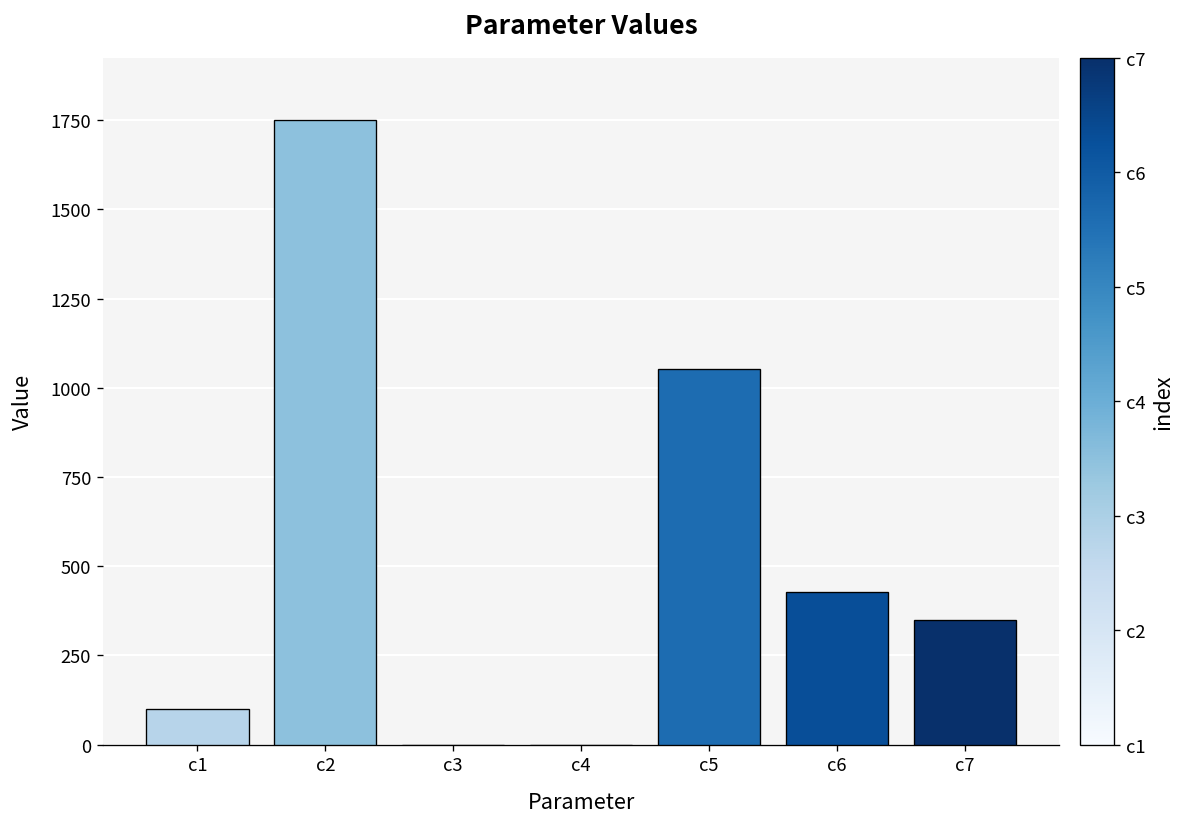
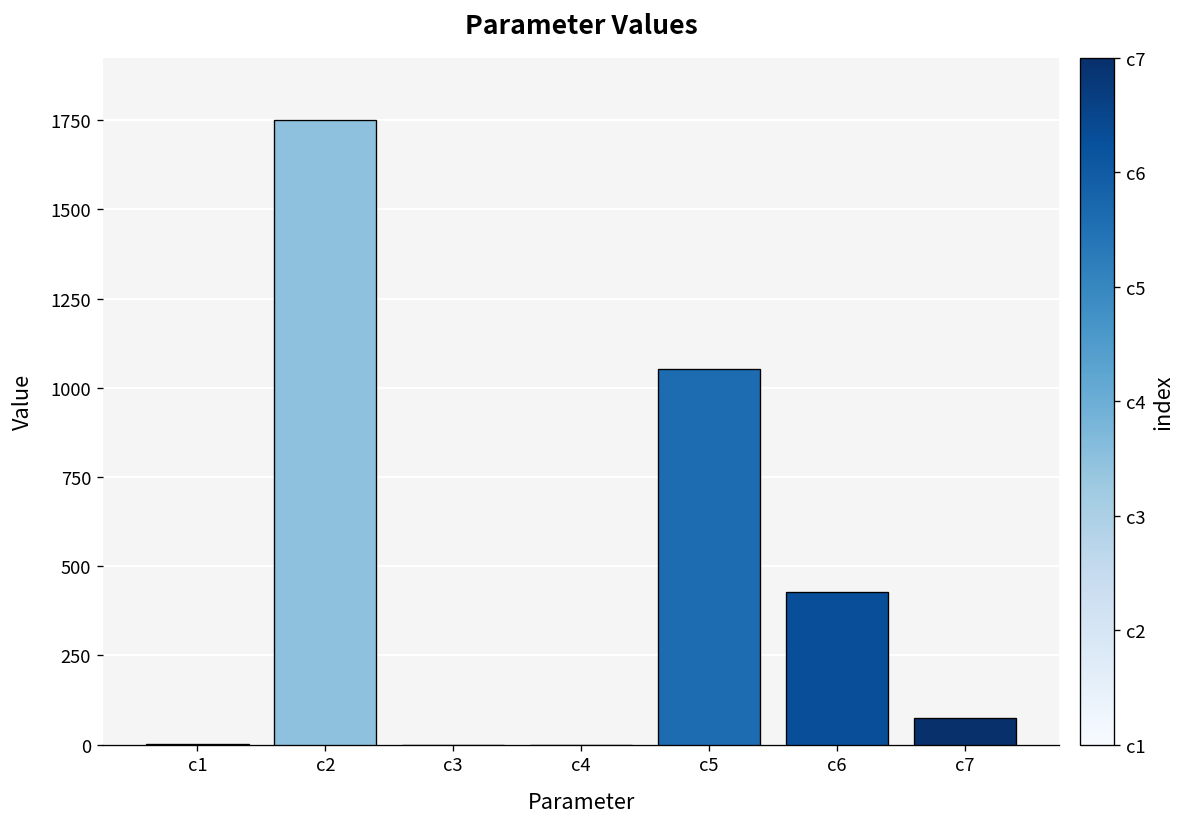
  {
-   "c1": 100,
+   "c1": 0,
    "c2": 1750,
    "c4": 0,
    "c5": 1050,
    "c6": 430,
-   "c7": 350
+   "c7": 80
  }
